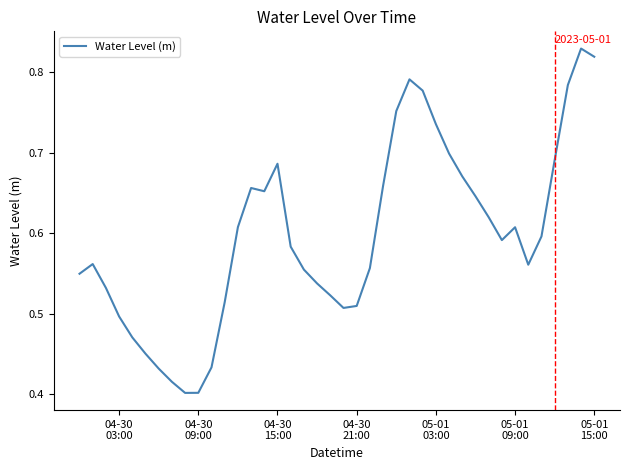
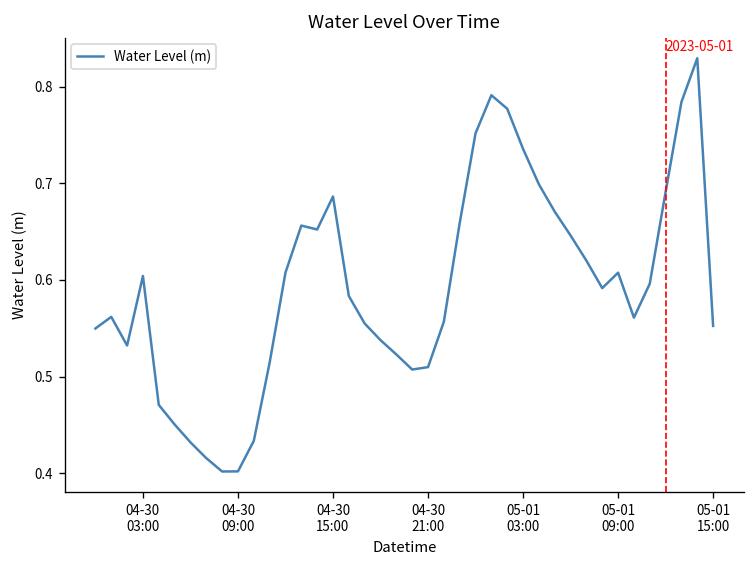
  {
-   "04-30 03:00": 0.50,
+   "04-30 03:00": 0.60,
    "04-30 09:00": 0.40,
    "04-30 15:00": 0.69,
    "04-30 21:00": 0.51,
    "05-01 03:00": 0.74,
    "05-01 09:00": 0.61,
-   "05-01 15:00": 0.82
+   "05-01 15:00": 0.55
  }
